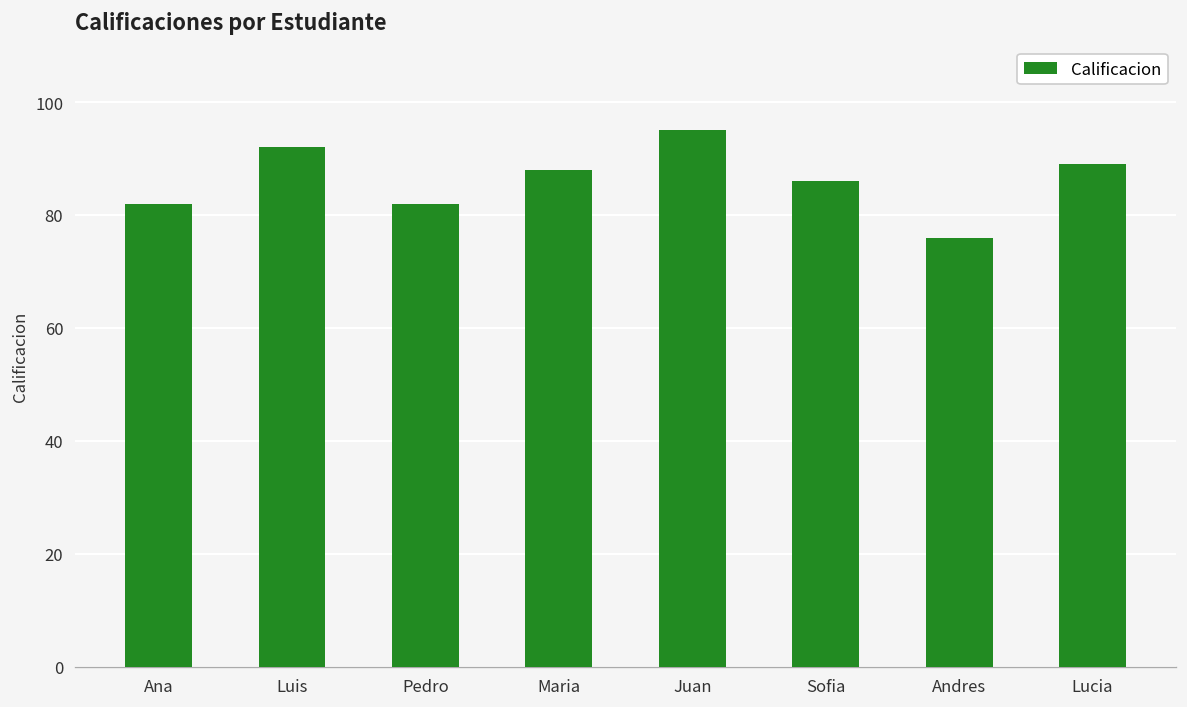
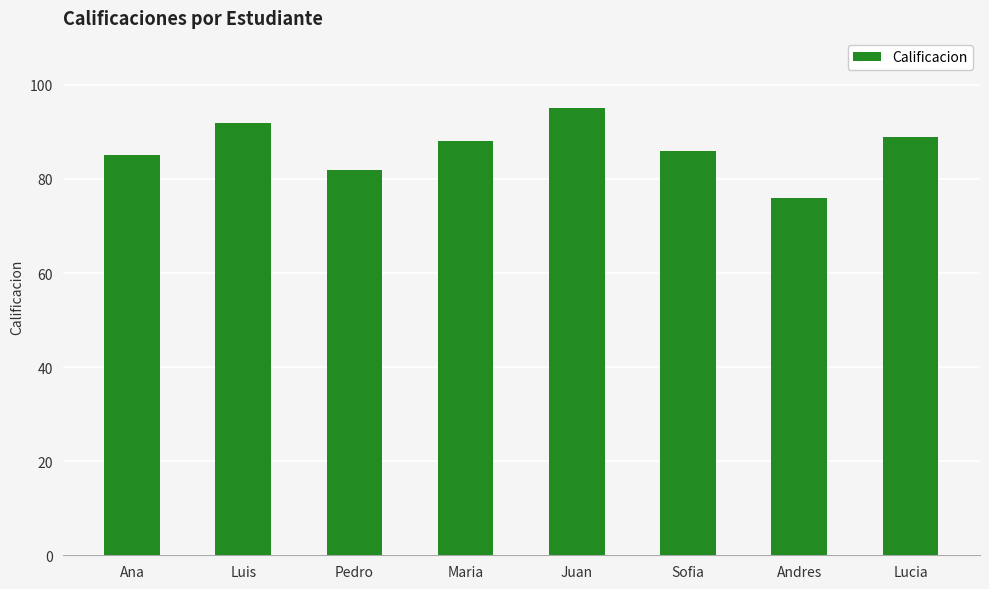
  {
-   "Ana": 82,
+   "Ana": 85,
    "Luis": 92,
    "Pedro": 82,
    "Maria": 88,
    "Juan": 95,
    "Sofia": 86,
    "Andres": 76,
    "Lucia": 89
  }
